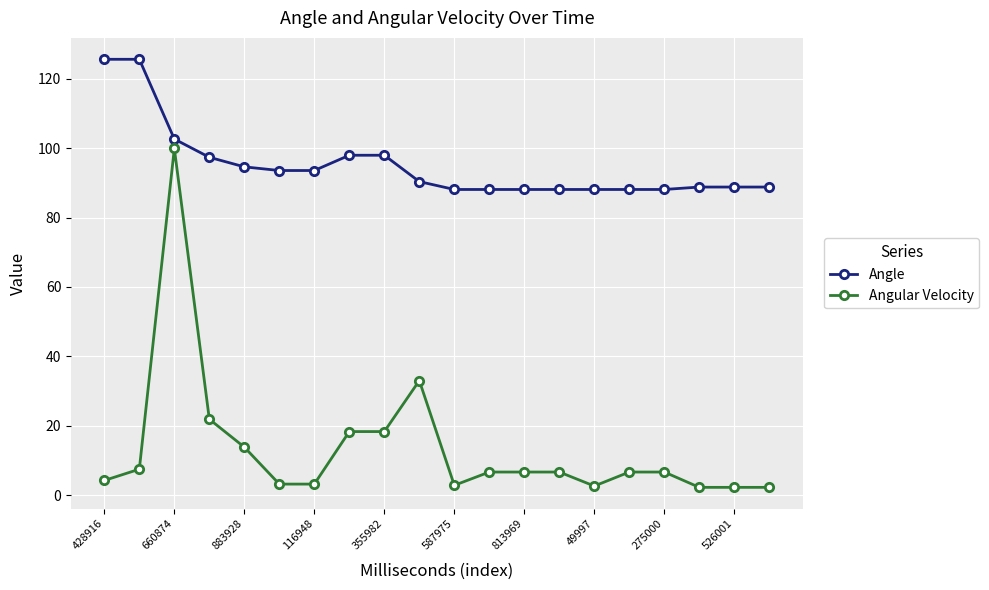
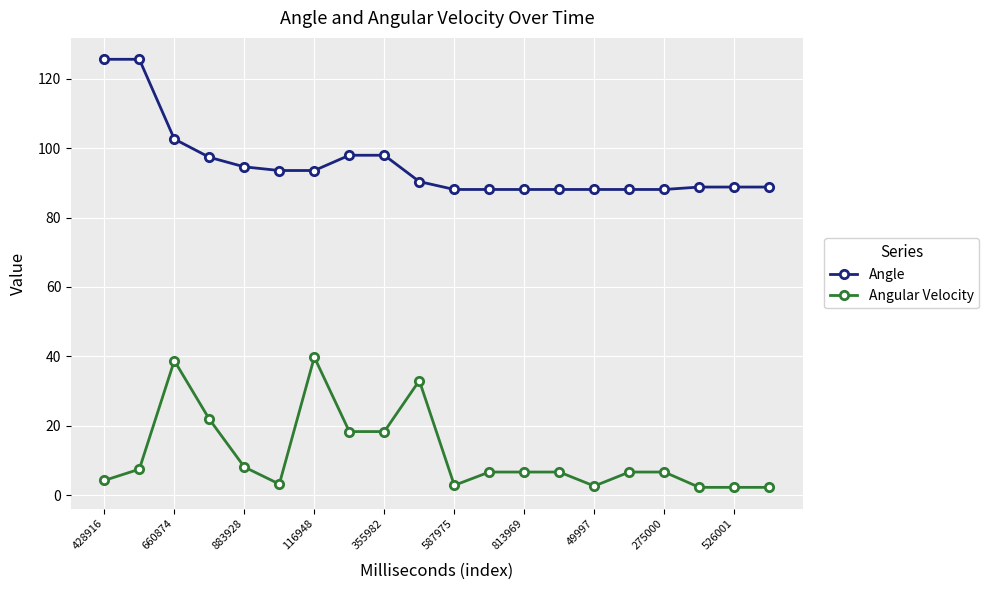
  {
    "Angle": {
      "428916": 126,
      "660874": 103,
      "883928": 95,
      "116948": 94,
      "355982": 98,
      "587975": 88,
      "813969": 88,
      "49997": 88,
      "275000": 88,
      "526001": 89
    },
    "Angular Velocity": {
      "428916": 4,
-     "660874": 100,
-     "883928": 14,
-     "116948": 3,
+     "660874": 39,
+     "883928": 8,
+     "116948": 40,
      "355982": 18,
      "587975": 3,
      "813969": 7,
      "49997": 3,
      "275000": 7,
      "526001": 2
    }
  }
